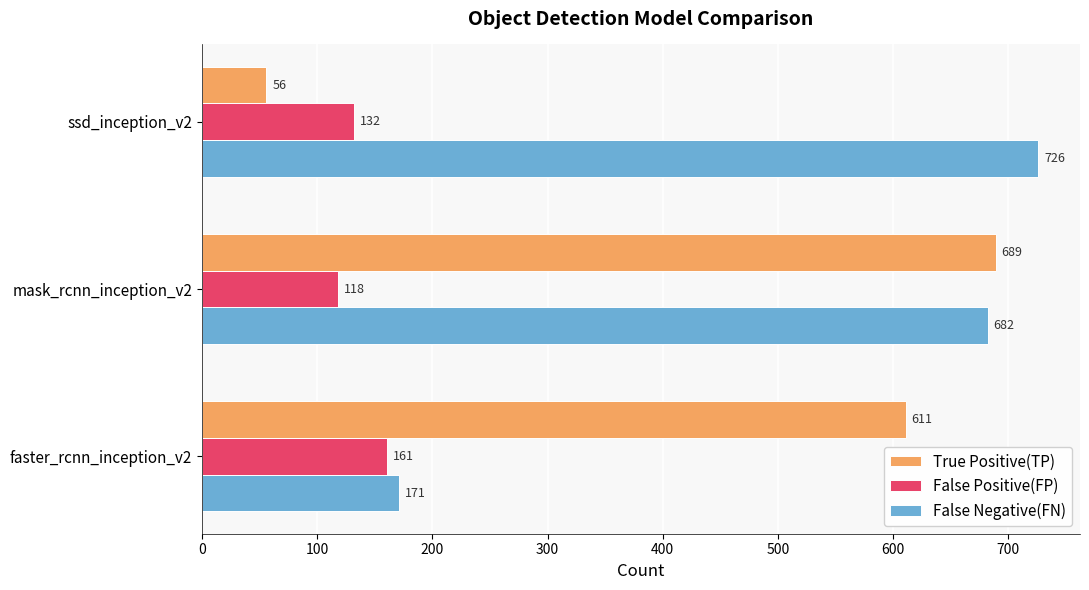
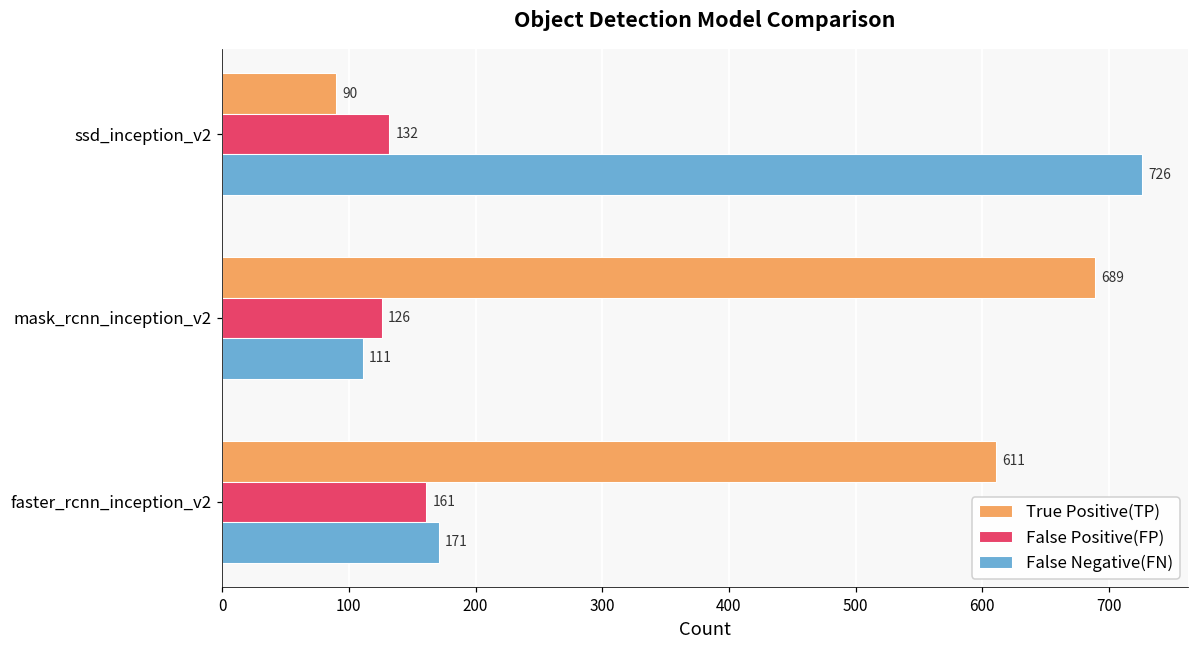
  {
    "True Positive(TP)": {
-     "ssd_inception_v2": 56,
+     "ssd_inception_v2": 90,
      "mask_rcnn_inception_v2": 689,
      "faster_rcnn_inception_v2": 611
    },
    "False Positive(FP)": {
      "ssd_inception_v2": 132,
-     "mask_rcnn_inception_v2": 118,
+     "mask_rcnn_inception_v2": 126,
      "faster_rcnn_inception_v2": 161
    },
    "False Negative(FN)": {
      "ssd_inception_v2": 726,
-     "mask_rcnn_inception_v2": 682,
+     "mask_rcnn_inception_v2": 111,
      "faster_rcnn_inception_v2": 171
    }
  }
